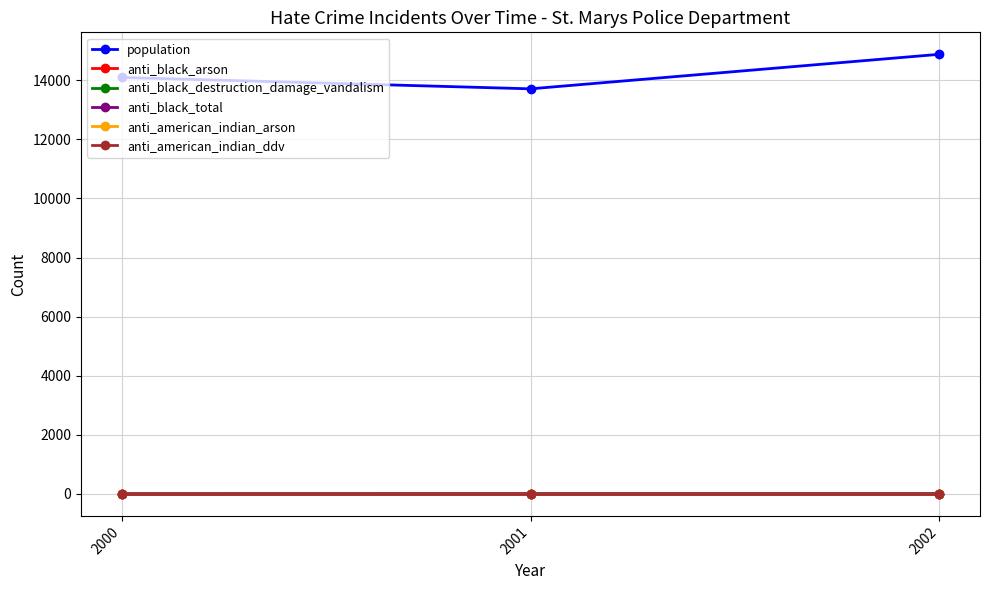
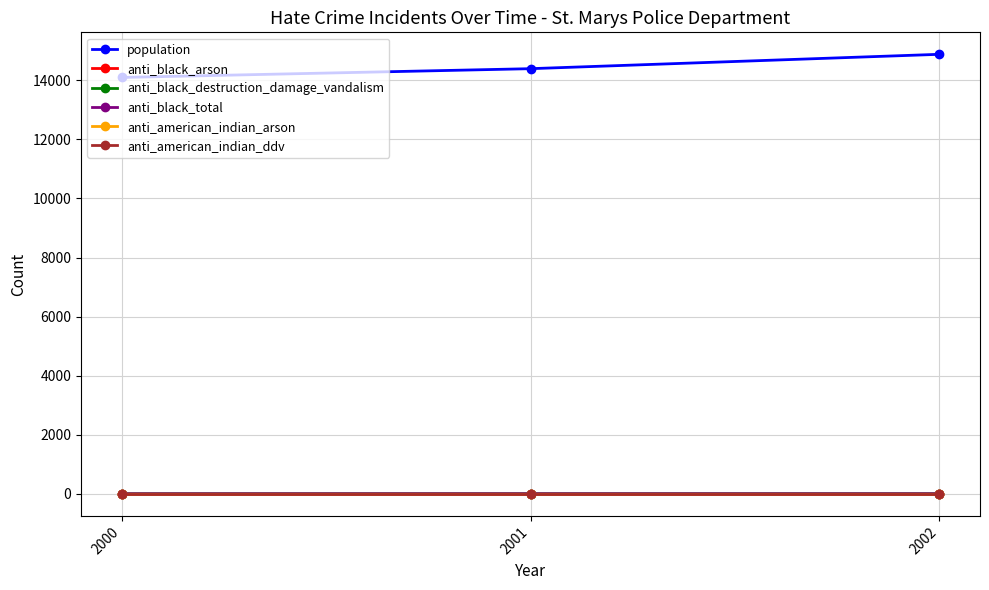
  {
    "population": {
-     "2001": 13700,
+     "2001": 14400,
      "2002": 14900
    },
    "anti_american_indian_ddv": {
      "2000": 0,
      "2001": 0,
      "2002": 0
    }
  }
